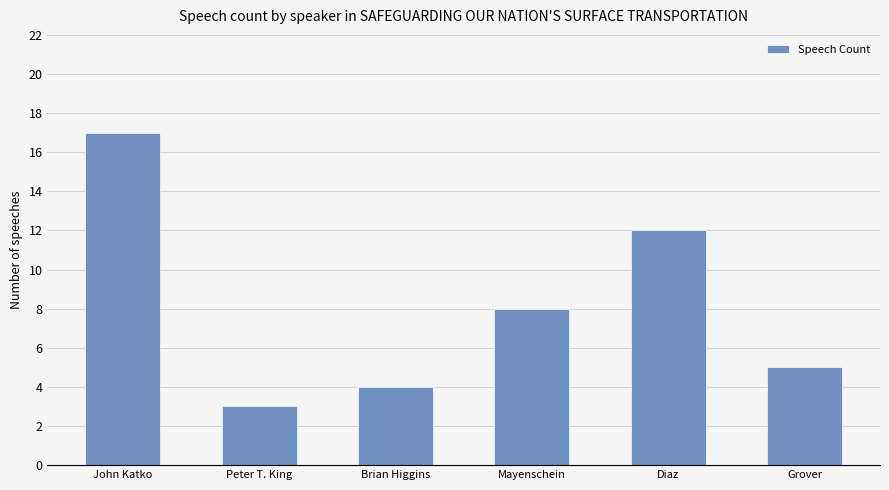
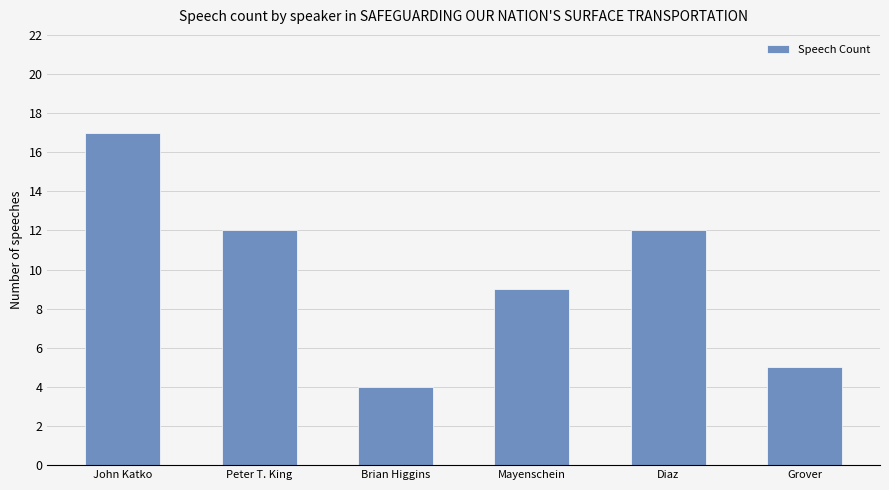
  {
    "John Katko": 17,
-   "Peter T. King": 3,
+   "Peter T. King": 12,
    "Brian Higgins": 4,
-   "Mayenschein": 8,
+   "Mayenschein": 9,
    "Diaz": 12,
    "Grover": 5
  }
